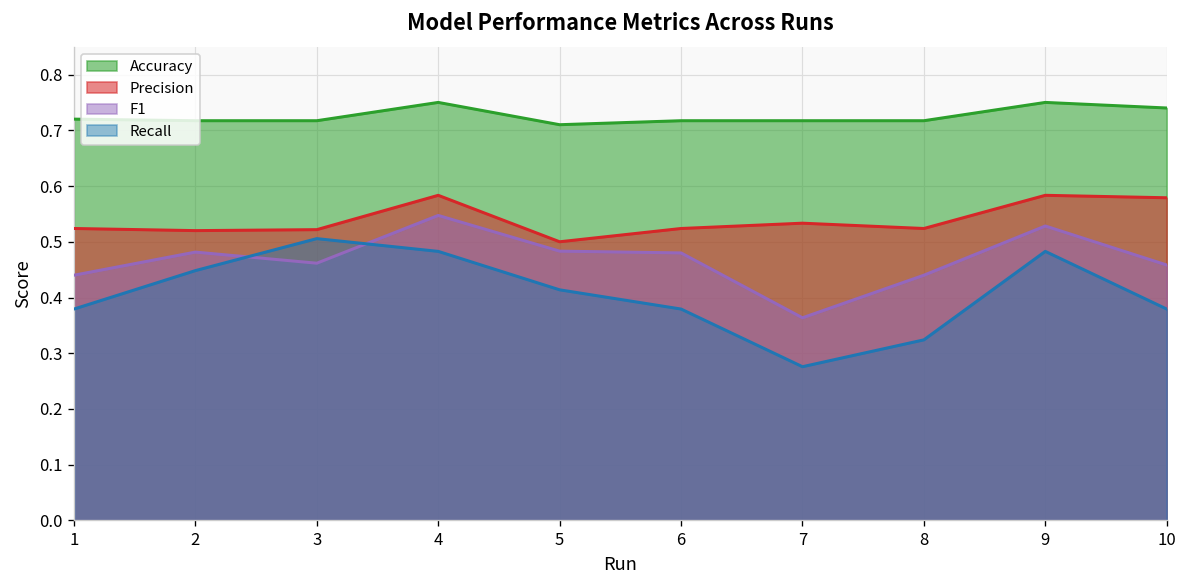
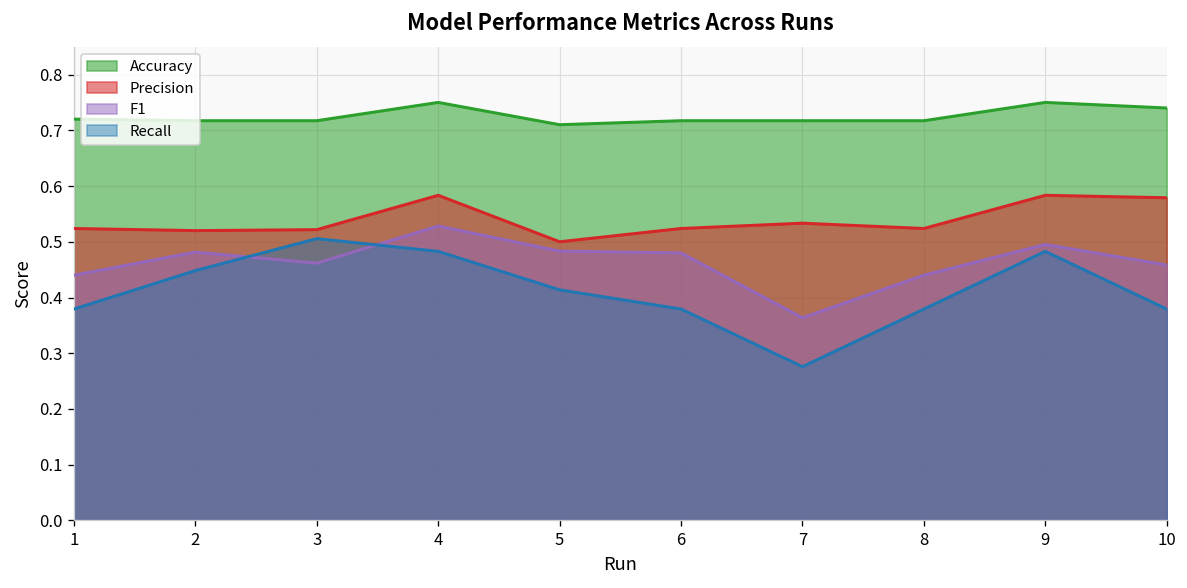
  {
    "Accuracy": {
      "1": 0.72,
      "3": 0.72,
      "4": 0.75,
      "5": 0.71,
      "6": 0.72,
      "7": 0.72,
      "8": 0.72,
      "9": 0.75,
      "10": 0.74
    },
    "Precision": {
      "1": 0.52,
      "2": 0.52,
      "3": 0.52,
      "4": 0.58,
      "5": 0.50,
      "6": 0.52,
      "7": 0.53,
      "8": 0.52,
      "9": 0.58,
      "10": 0.58
    },
    "F1": {
      "1": 0.44,
      "2": 0.48,
      "3": 0.46,
-     "4": 0.55,
+     "4": 0.53,
      "5": 0.48,
      "6": 0.48,
      "7": 0.36,
      "8": 0.44,
-     "9": 0.53,
+     "9": 0.50,
      "10": 0.46
    },
    "Recall": {
      "1": 0.38,
      "2": 0.45,
      "3": 0.51,
      "4": 0.48,
      "5": 0.41,
      "6": 0.38,
      "7": 0.28,
-     "8": 0.32,
+     "8": 0.38,
      "9": 0.48,
      "10": 0.38
    }
  }
